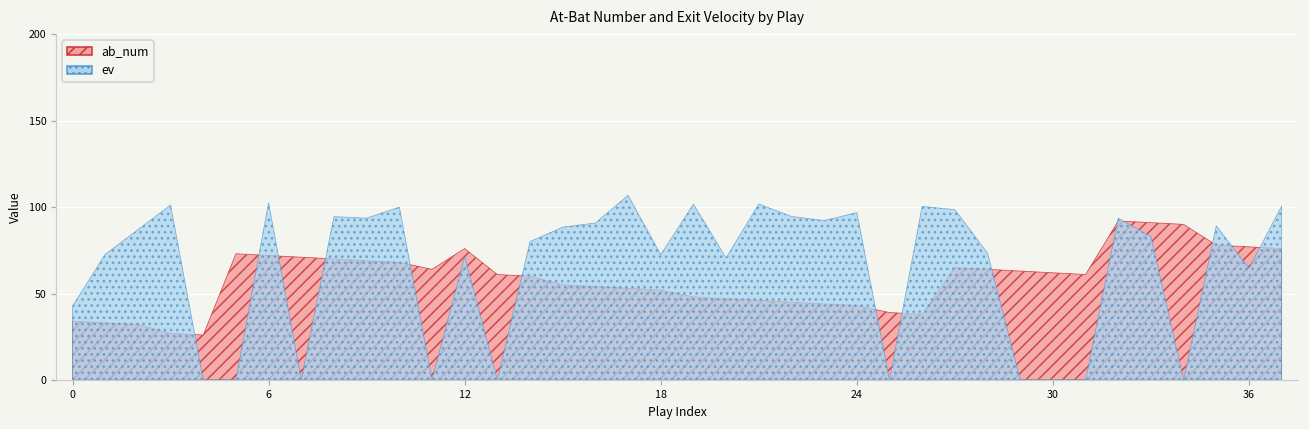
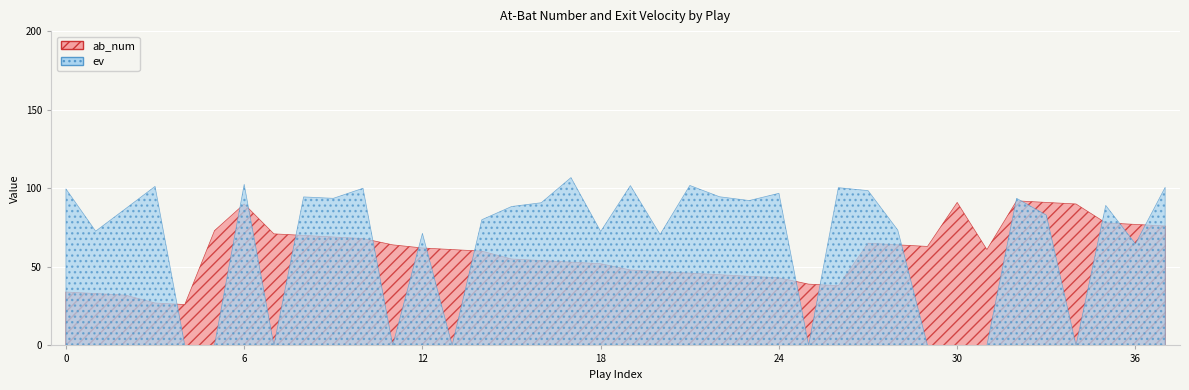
  {
    "ab_num": {
      "0": 34,
-     "6": 72,
-     "12": 76,
+     "6": 90,
+     "12": 62,
      "18": 52,
      "24": 43,
-     "30": 62,
+     "30": 91,
      "36": 77
    },
    "ev": {
-     "0": 43,
+     "0": 100,
      "6": 103,
      "12": 71,
      "18": 73,
      "24": 97,
      "30": 0,
      "36": 65
    }
  }
